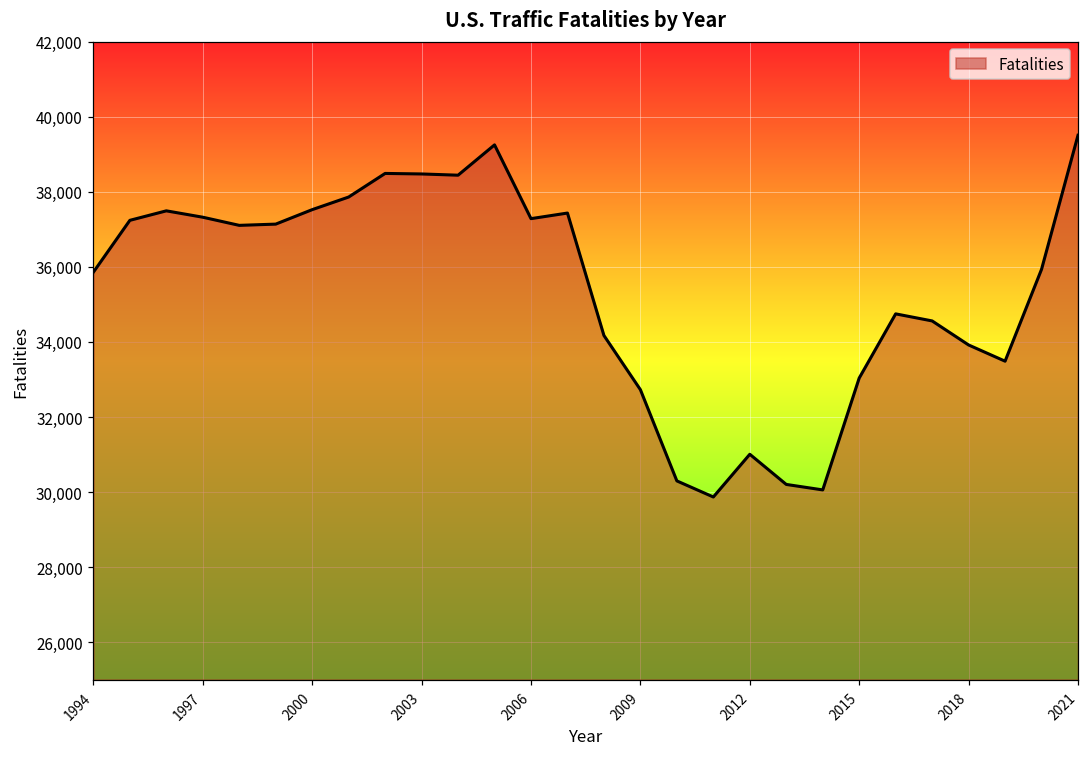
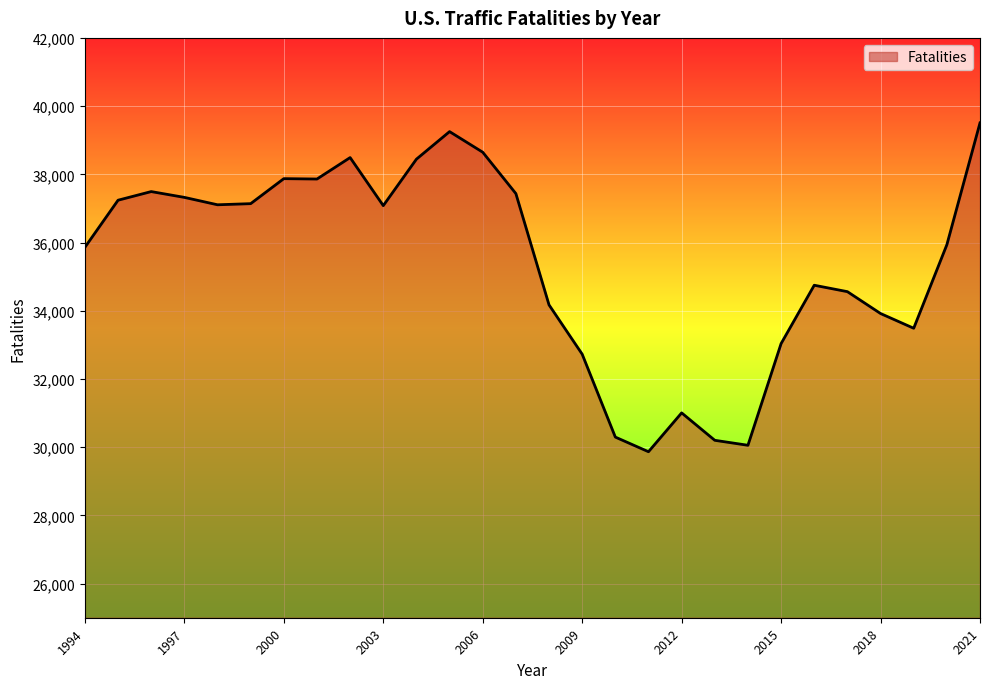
  {
    "1994": "35,900",
    "1997": "37,300",
-   "2000": "37,500",
-   "2003": "38,500",
-   "2006": "37,300",
+   "2000": "37,900",
+   "2003": "37,100",
+   "2006": "38,600",
    "2009": "32,700",
    "2012": "31,000",
    "2015": "33,000",
    "2018": "33,900",
    "2021": "39,500"
  }
